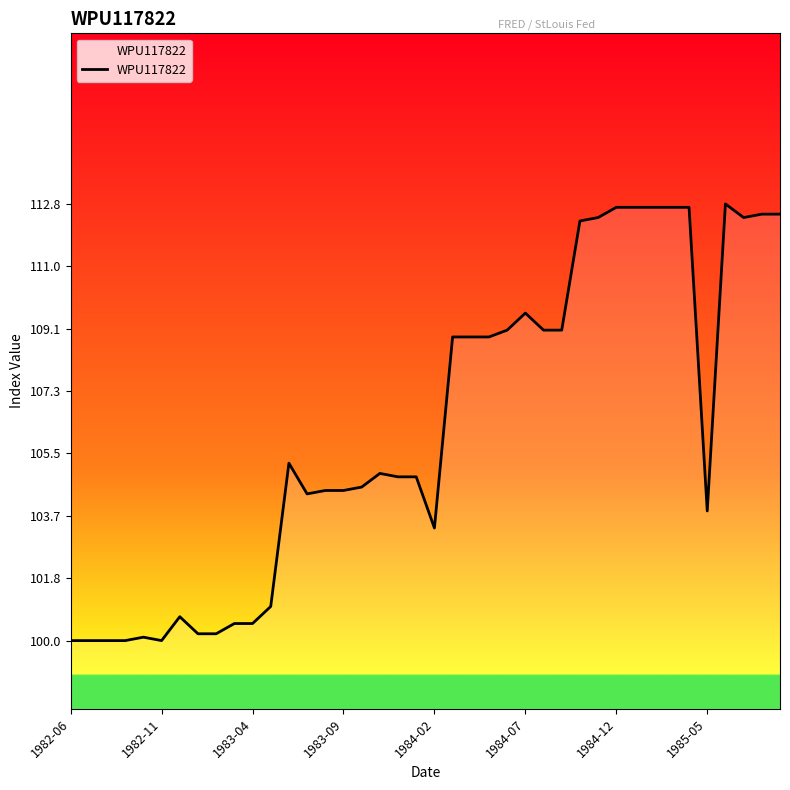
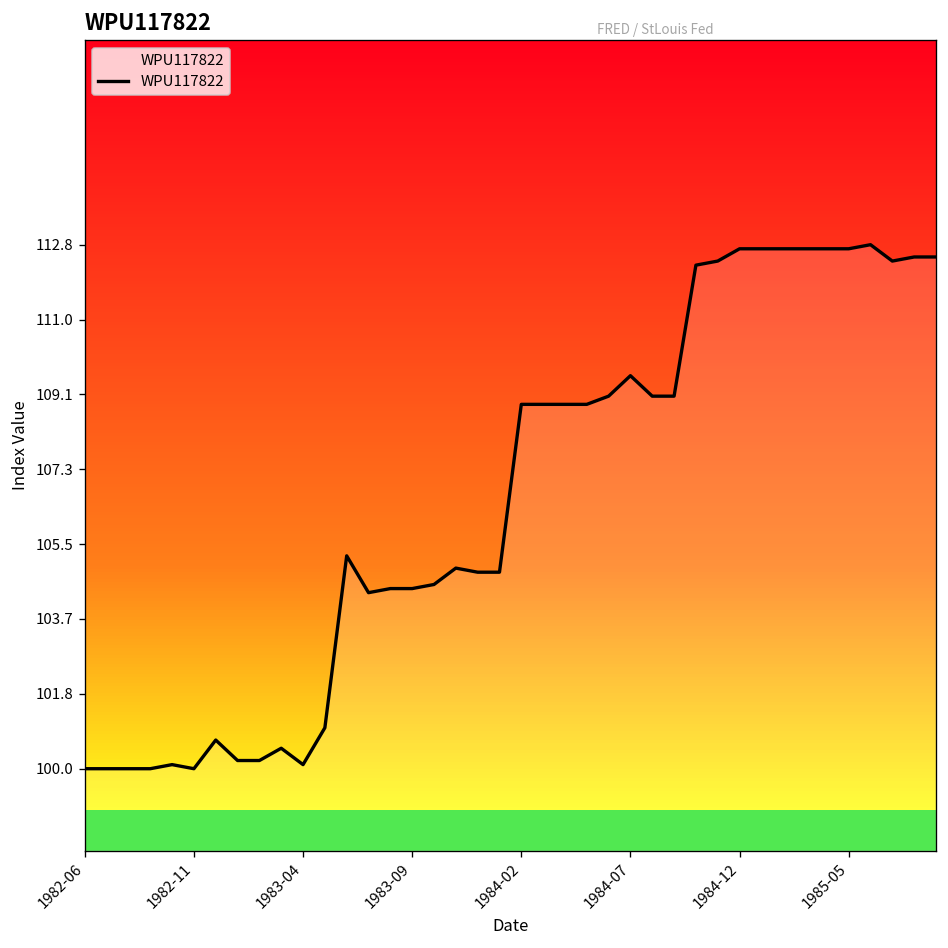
  {
    "1982-06": 100.0,
    "1982-11": 100.0,
-   "1983-04": 100.5,
+   "1983-04": 100.1,
    "1983-09": 104.4,
-   "1984-02": 103.3,
+   "1984-02": 108.9,
    "1984-07": 109.6,
    "1984-12": 112.7,
-   "1985-05": 103.8
+   "1985-05": 112.7
  }
